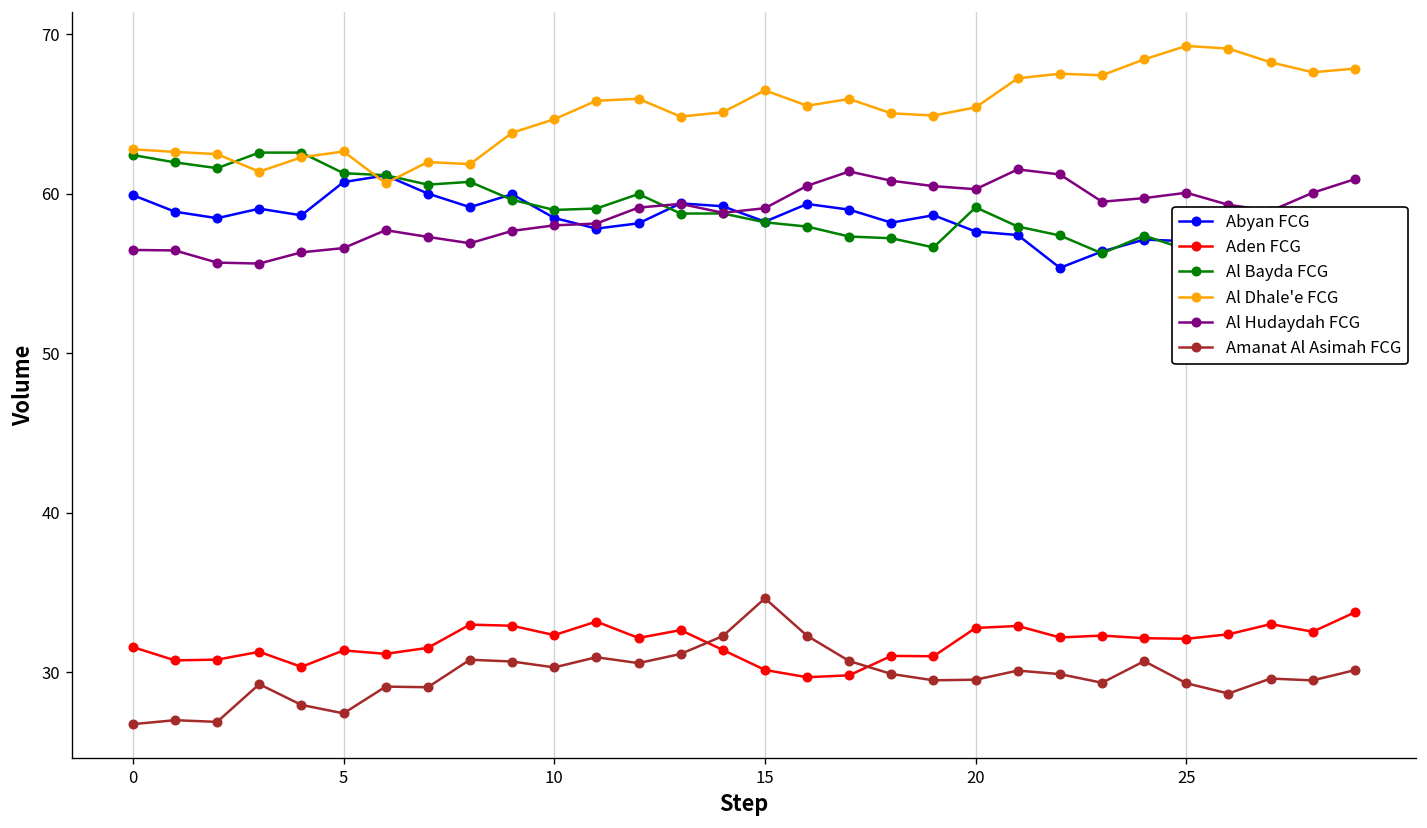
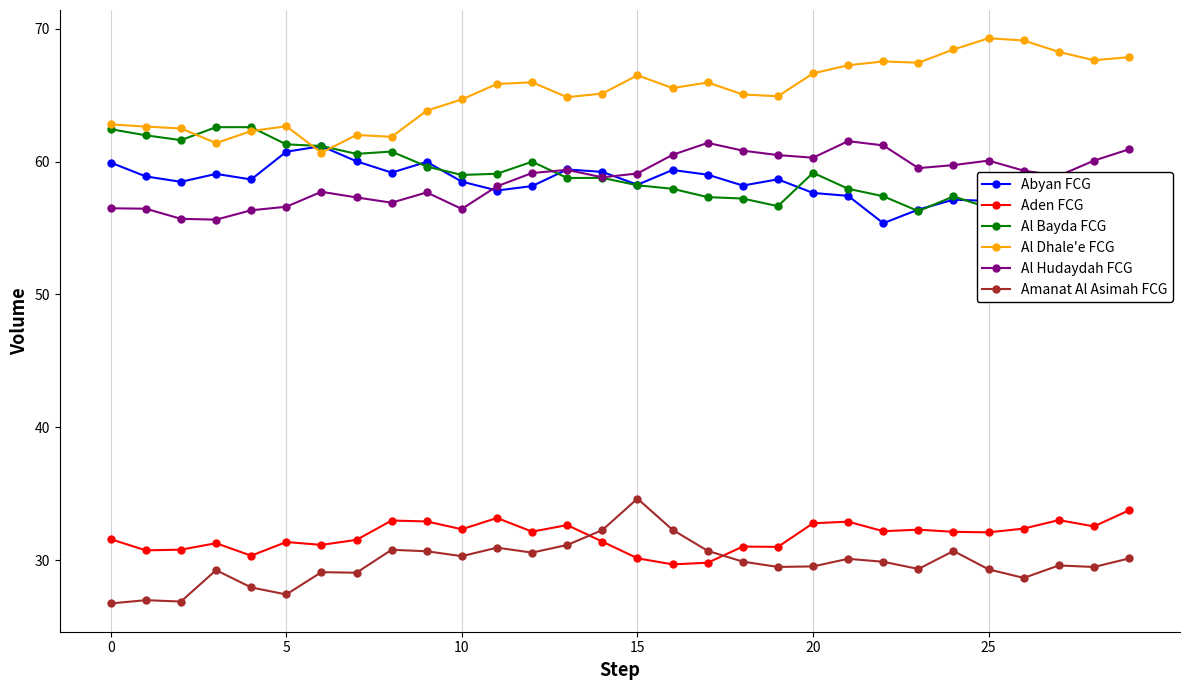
  {
    "Abyan FCG": {
      "0": 59.9,
      "5": 60.7,
      "10": 58.5,
      "20": 57.6
    },
    "Aden FCG": {
      "0": 31.6,
      "5": 31.4,
      "10": 32.3,
      "15": 30.1,
      "20": 32.8,
      "25": 32.1
    },
    "Al Bayda FCG": {
      "0": 62.4,
      "5": 61.3,
      "10": 59.0,
      "20": 59.2
    },
    "Al Dhale'e FCG": {
      "0": 62.8,
      "5": 62.7,
      "10": 64.7,
      "15": 66.5,
-     "20": 65.4,
+     "20": 66.6,
      "25": 69.3
    },
    "Al Hudaydah FCG": {
      "0": 56.5,
      "5": 56.6,
-     "10": 58.0,
+     "10": 56.4,
      "15": 59.1,
      "20": 60.3,
      "25": 60.1
    },
    "Amanat Al Asimah FCG": {
      "0": 26.7,
      "5": 27.4,
      "10": 30.3,
      "15": 34.6,
      "20": 29.5,
      "25": 29.3
    }
  }
